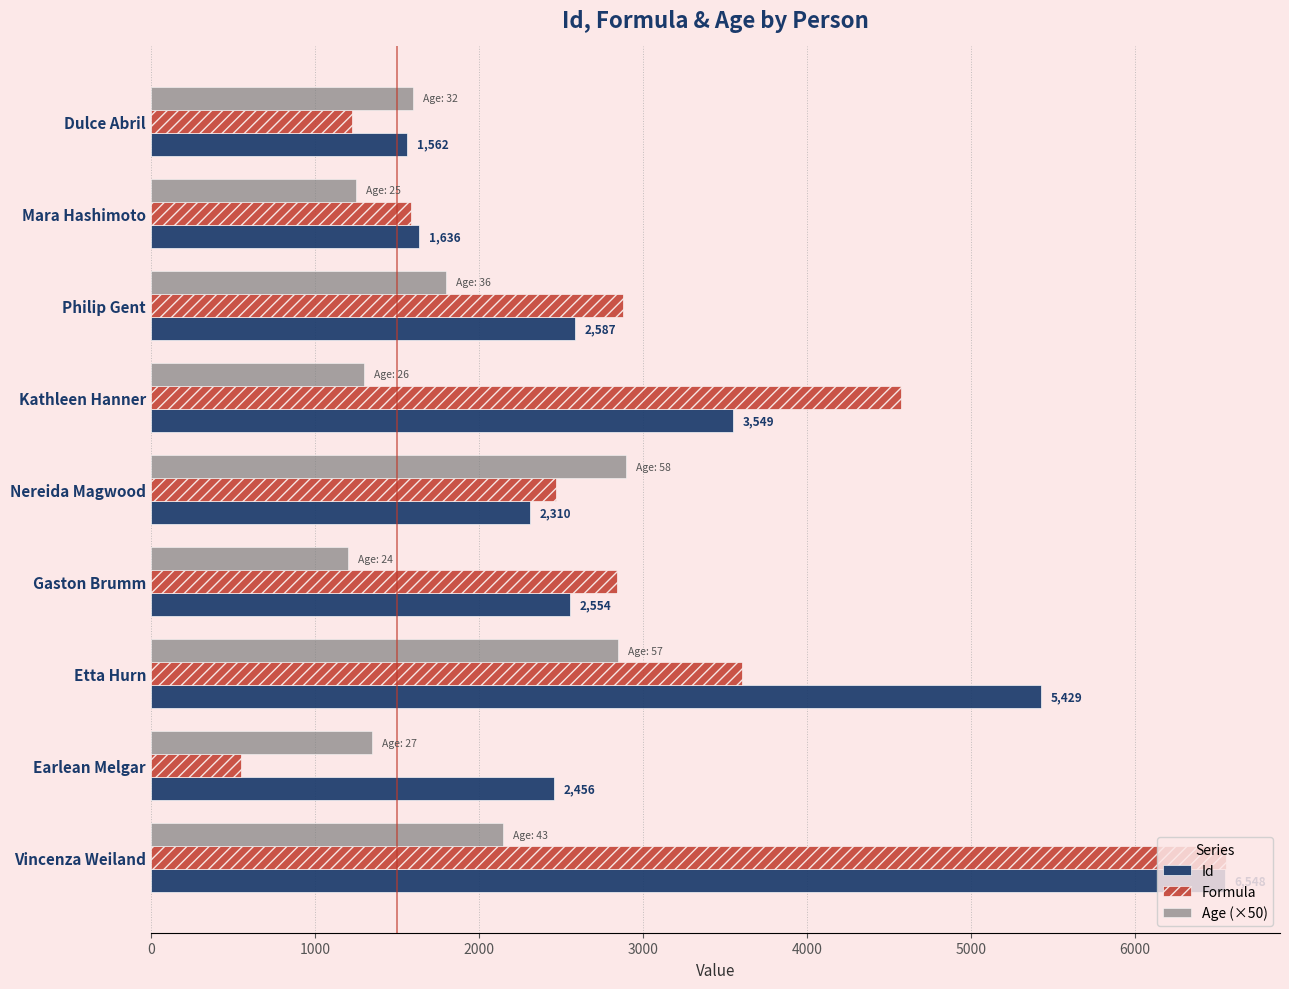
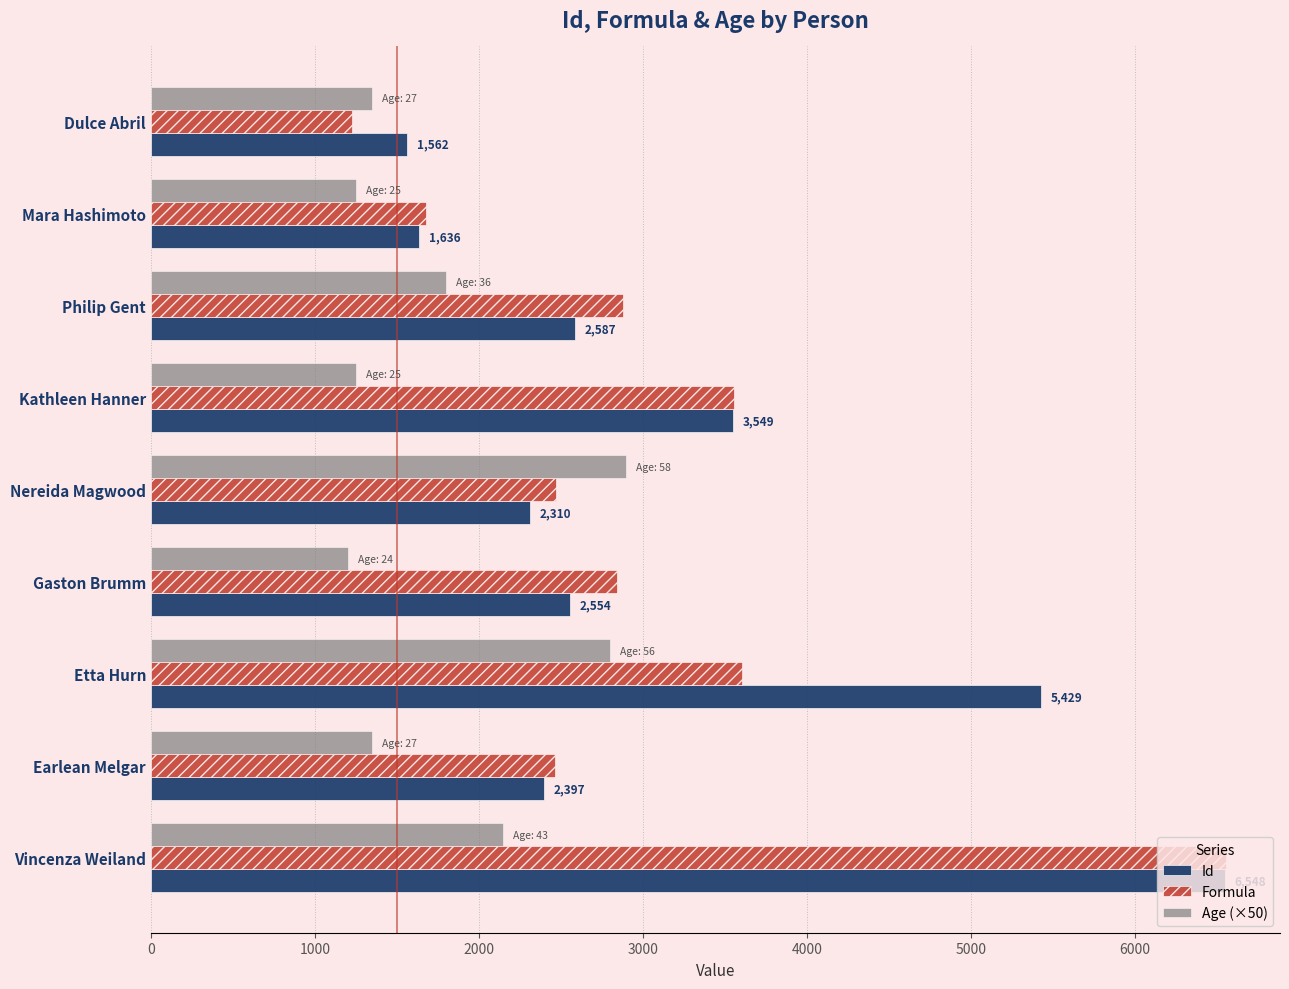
  {
    "Id": {
      "Dulce Abril": "1,562",
      "Mara Hashimoto": "1,636",
      "Philip Gent": "2,587",
      "Kathleen Hanner": "3,549",
      "Nereida Magwood": "2,310",
      "Gaston Brumm": "2,554",
      "Etta Hurn": "5,429",
-     "Earlean Melgar": "2,456"
+     "Earlean Melgar": "2,397"
    },
    "Formula": {
      "Dulce Abril": "1220",
-     "Mara Hashimoto": "1580",
+     "Mara Hashimoto": "1680",
      "Philip Gent": "2880",
-     "Kathleen Hanner": "4570",
+     "Kathleen Hanner": "3550",
      "Nereida Magwood": "2470",
      "Gaston Brumm": "2840",
      "Etta Hurn": "3610",
-     "Earlean Melgar": "550"
+     "Earlean Melgar": "2460"
    },
    "Age (×50)": {
-     "Dulce Abril": "32",
-     "Kathleen Hanner": "26",
-     "Etta Hurn": "57"
+     "Dulce Abril": "27",
+     "Kathleen Hanner": "25",
+     "Etta Hurn": "56"
    }
  }
